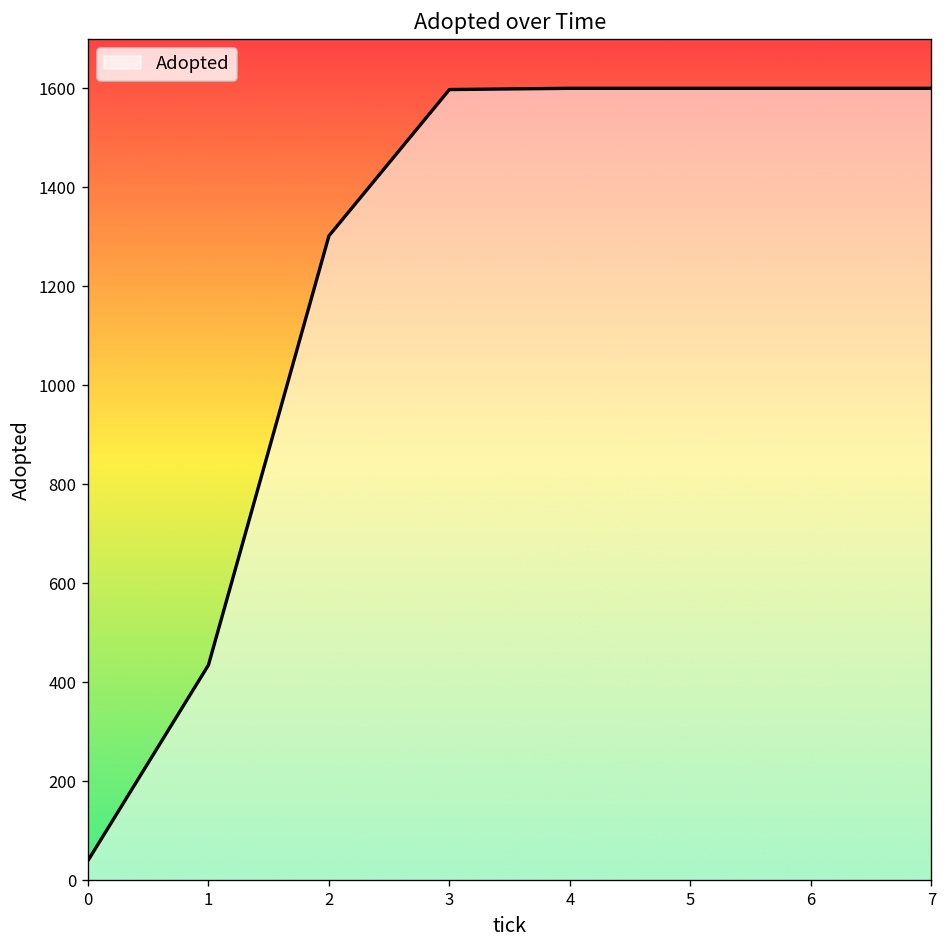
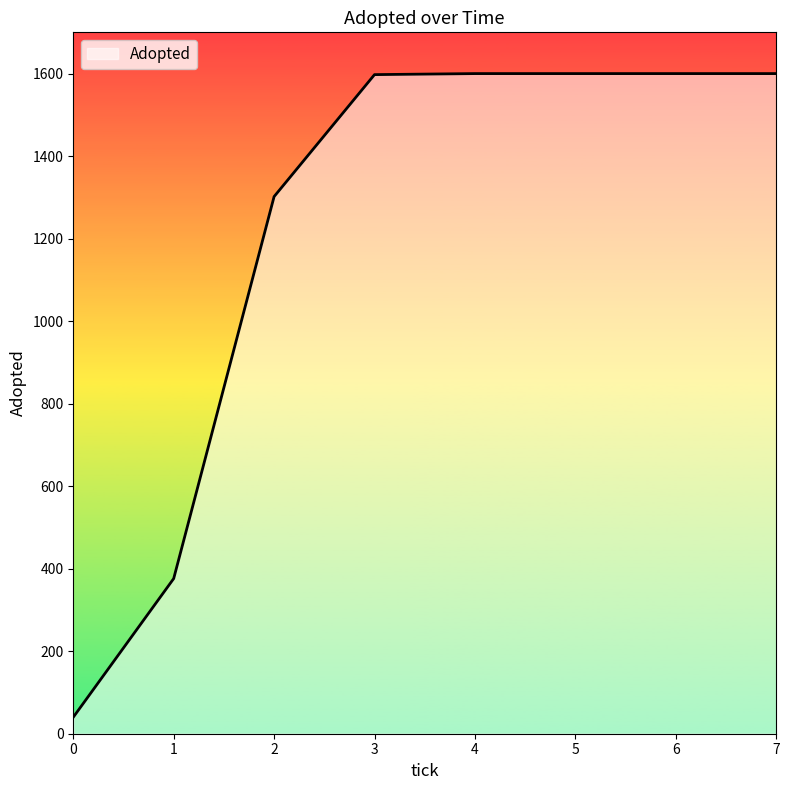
  {
    "0": 40,
-   "1": 440,
+   "1": 380,
    "2": 1300,
    "3": 1600,
    "4": 1600,
    "5": 1600,
    "6": 1600,
    "7": 1600
  }
